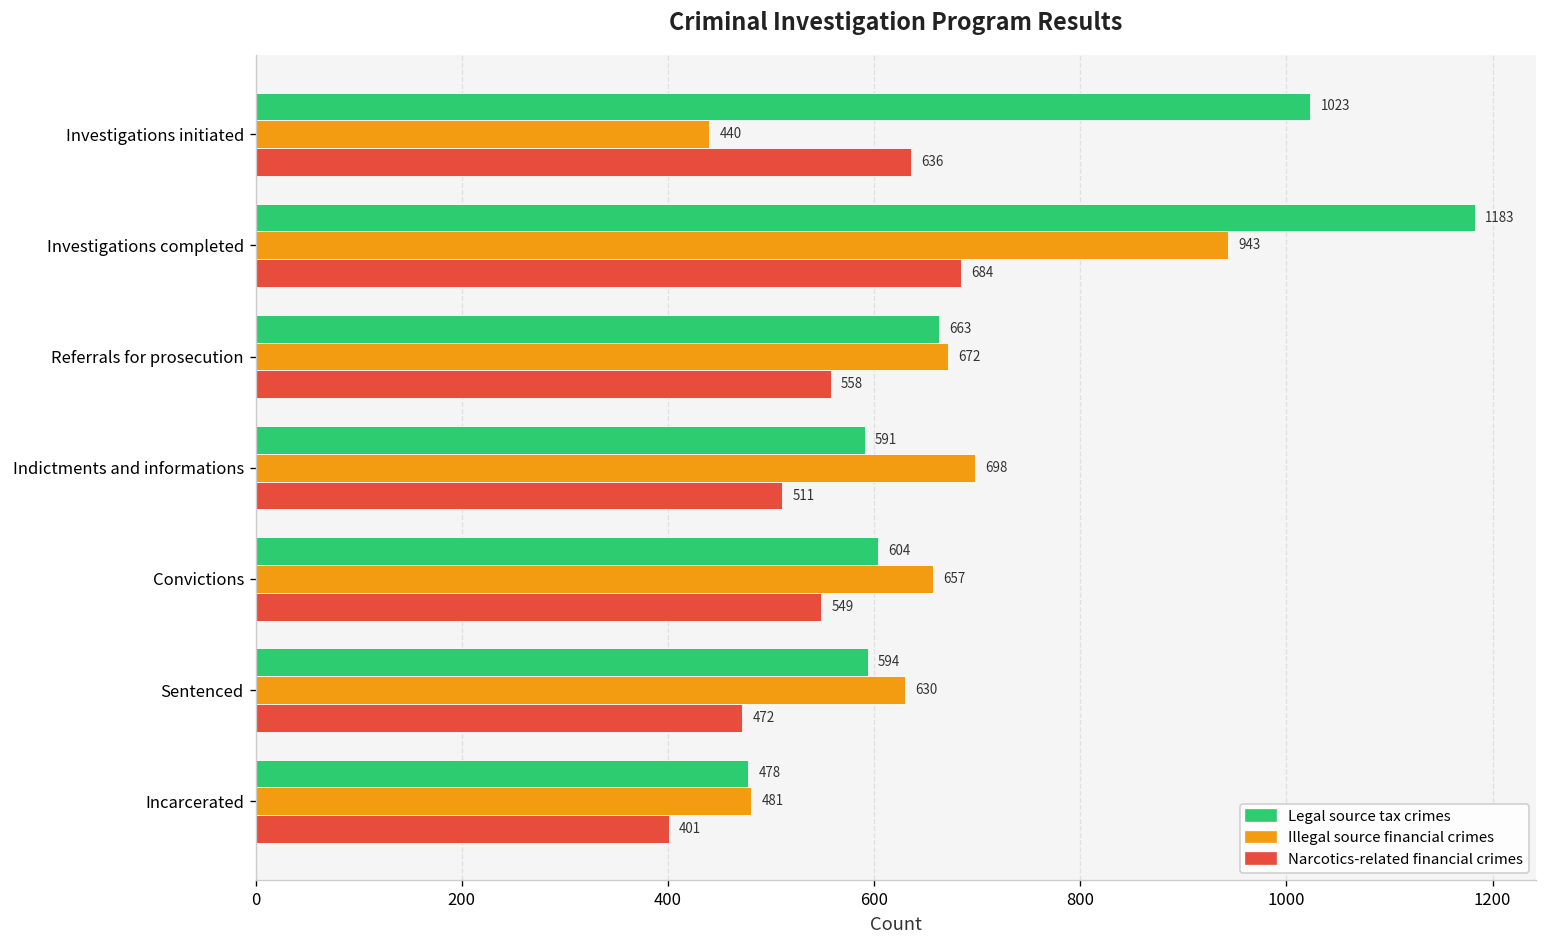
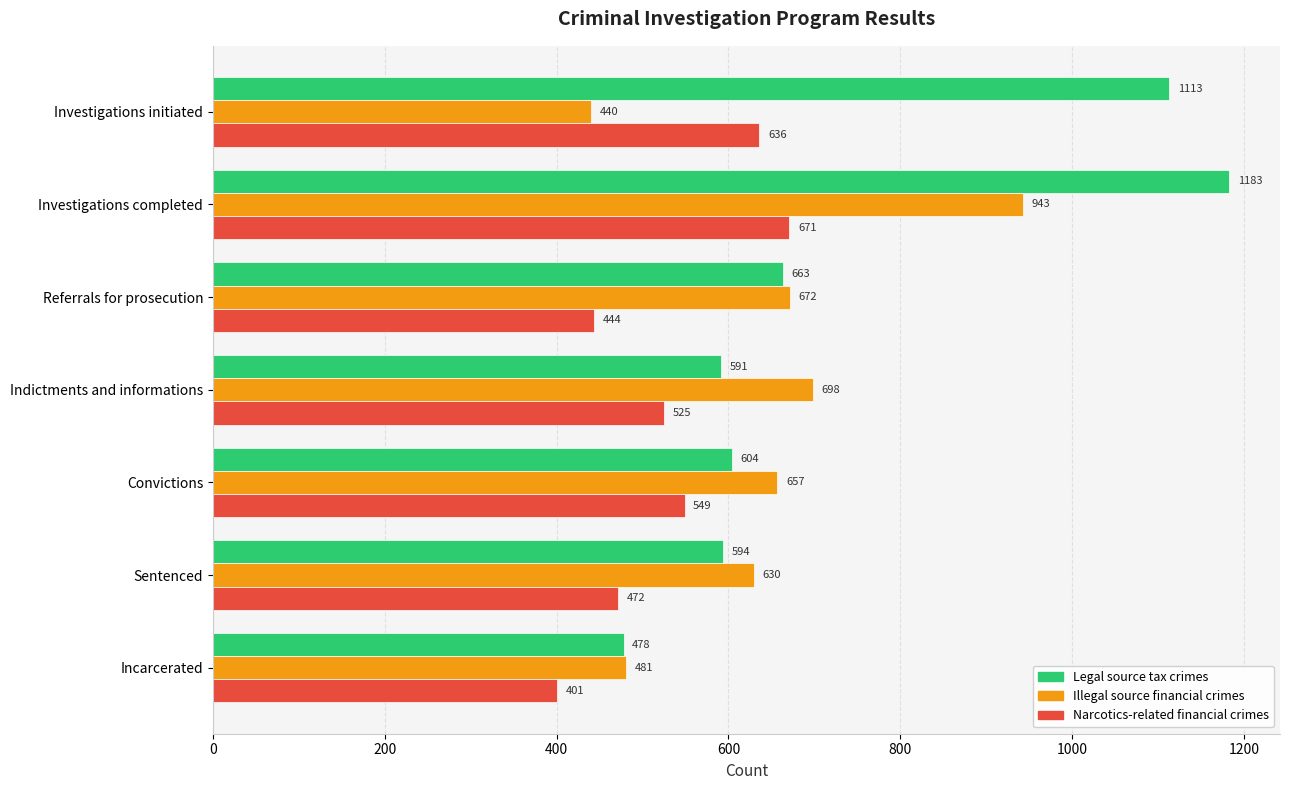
  {
    "Legal source tax crimes": {
-     "Investigations initiated": 1023,
+     "Investigations initiated": 1113,
      "Investigations completed": 1183,
      "Referrals for prosecution": 663,
      "Indictments and informations": 591,
      "Convictions": 604,
      "Sentenced": 594,
      "Incarcerated": 478
    },
    "Illegal source financial crimes": {
      "Investigations initiated": 440,
      "Investigations completed": 943,
      "Referrals for prosecution": 672,
      "Indictments and informations": 698,
      "Convictions": 657,
      "Sentenced": 630,
      "Incarcerated": 481
    },
    "Narcotics-related financial crimes": {
      "Investigations initiated": 636,
-     "Investigations completed": 684,
-     "Referrals for prosecution": 558,
-     "Indictments and informations": 511,
+     "Investigations completed": 671,
+     "Referrals for prosecution": 444,
+     "Indictments and informations": 525,
      "Convictions": 549,
      "Sentenced": 472,
      "Incarcerated": 401
    }
  }
